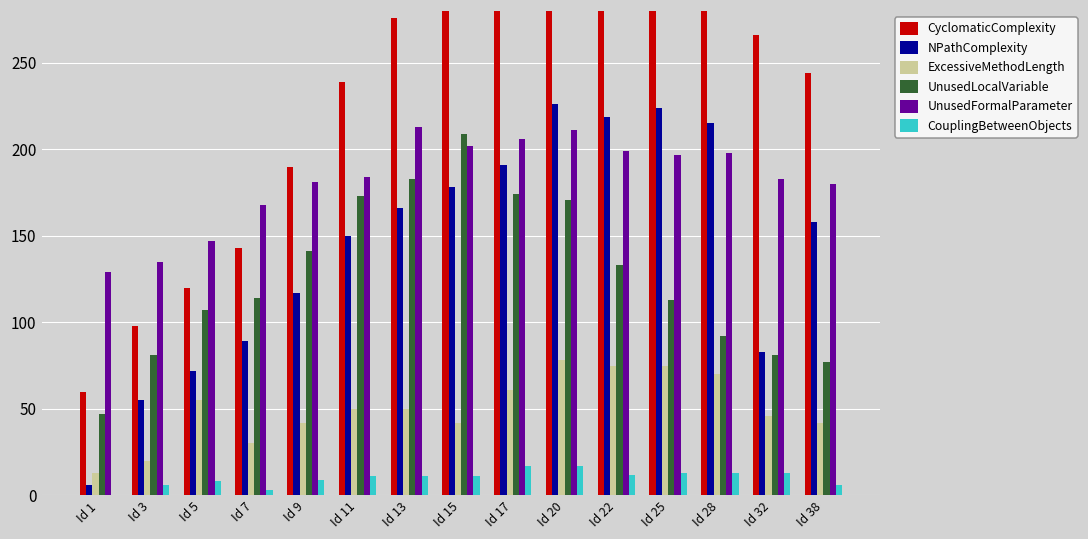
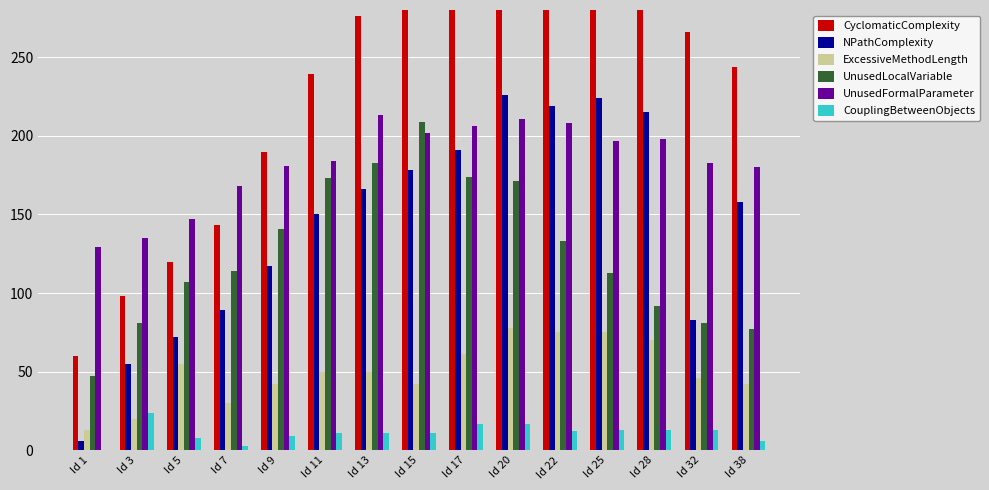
  {
    "CyclomaticComplexity": {
      "Id 1": 60,
      "Id 3": 98,
      "Id 5": 120,
      "Id 7": 143,
      "Id 9": 190,
      "Id 11": 239,
      "Id 13": 276,
      "Id 32": 266,
      "Id 38": 244
    },
    "NPathComplexity": {
      "Id 1": 6,
      "Id 3": 55,
      "Id 5": 72,
      "Id 7": 89,
      "Id 9": 117,
      "Id 11": 150,
      "Id 13": 166,
      "Id 15": 178,
      "Id 17": 191,
      "Id 20": 226,
      "Id 22": 219,
      "Id 25": 224,
      "Id 28": 215,
      "Id 32": 83,
      "Id 38": 158
    },
    "ExcessiveMethodLength": {
      "Id 1": 13,
      "Id 3": 20,
      "Id 5": 55,
      "Id 7": 30,
      "Id 9": 42,
      "Id 11": 50,
      "Id 13": 50,
      "Id 15": 42,
      "Id 17": 61,
      "Id 20": 78,
      "Id 22": 75,
      "Id 25": 75,
      "Id 28": 70,
      "Id 32": 46,
      "Id 38": 42
    },
    "UnusedLocalVariable": {
      "Id 1": 47,
      "Id 3": 81,
      "Id 5": 107,
      "Id 7": 114,
      "Id 9": 141,
      "Id 11": 173,
      "Id 13": 183,
      "Id 15": 209,
      "Id 17": 174,
      "Id 20": 171,
      "Id 22": 133,
      "Id 25": 113,
      "Id 28": 92,
      "Id 32": 81,
      "Id 38": 77
    },
    "UnusedFormalParameter": {
      "Id 1": 129,
      "Id 3": 135,
      "Id 5": 147,
      "Id 7": 168,
      "Id 9": 181,
      "Id 11": 184,
      "Id 13": 213,
      "Id 15": 202,
      "Id 17": 206,
      "Id 20": 211,
-     "Id 22": 199,
+     "Id 22": 208,
      "Id 25": 197,
      "Id 28": 198,
      "Id 32": 183,
      "Id 38": 180
    },
    "CouplingBetweenObjects": {
      "Id 1": 0,
-     "Id 3": 6,
+     "Id 3": 24,
      "Id 5": 8,
      "Id 7": 3,
      "Id 9": 9,
      "Id 11": 11,
      "Id 13": 11,
      "Id 15": 11,
      "Id 17": 17,
      "Id 20": 17,
      "Id 22": 12,
      "Id 25": 13,
      "Id 28": 13,
      "Id 32": 13,
      "Id 38": 6
    }
  }
